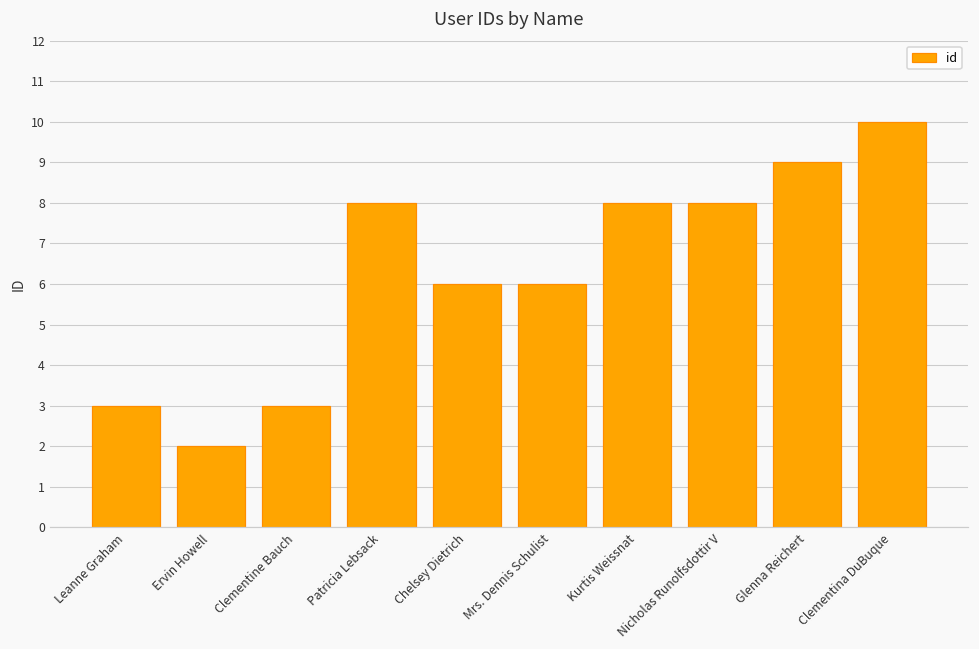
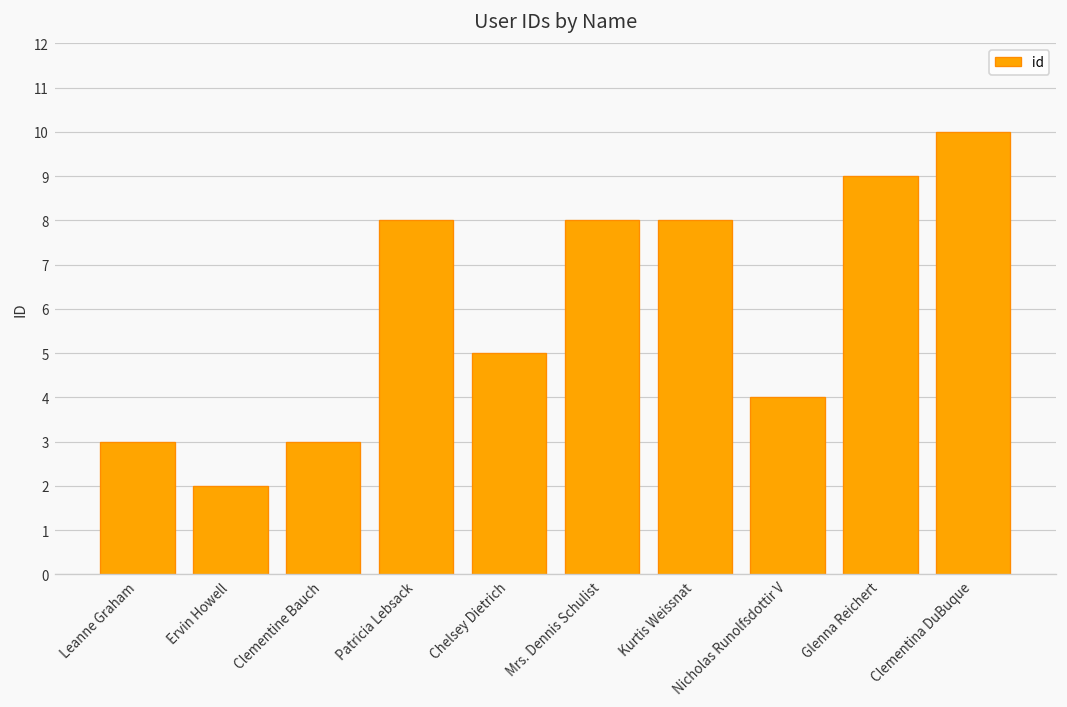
  {
    "Leanne Graham": 3,
    "Ervin Howell": 2,
    "Clementine Bauch": 3,
    "Patricia Lebsack": 8,
-   "Chelsey Dietrich": 6,
-   "Mrs. Dennis Schulist": 6,
+   "Chelsey Dietrich": 5,
+   "Mrs. Dennis Schulist": 8,
    "Kurtis Weissnat": 8,
-   "Nicholas Runolfsdottir V": 8,
+   "Nicholas Runolfsdottir V": 4,
    "Glenna Reichert": 9,
    "Clementina DuBuque": 10
  }
